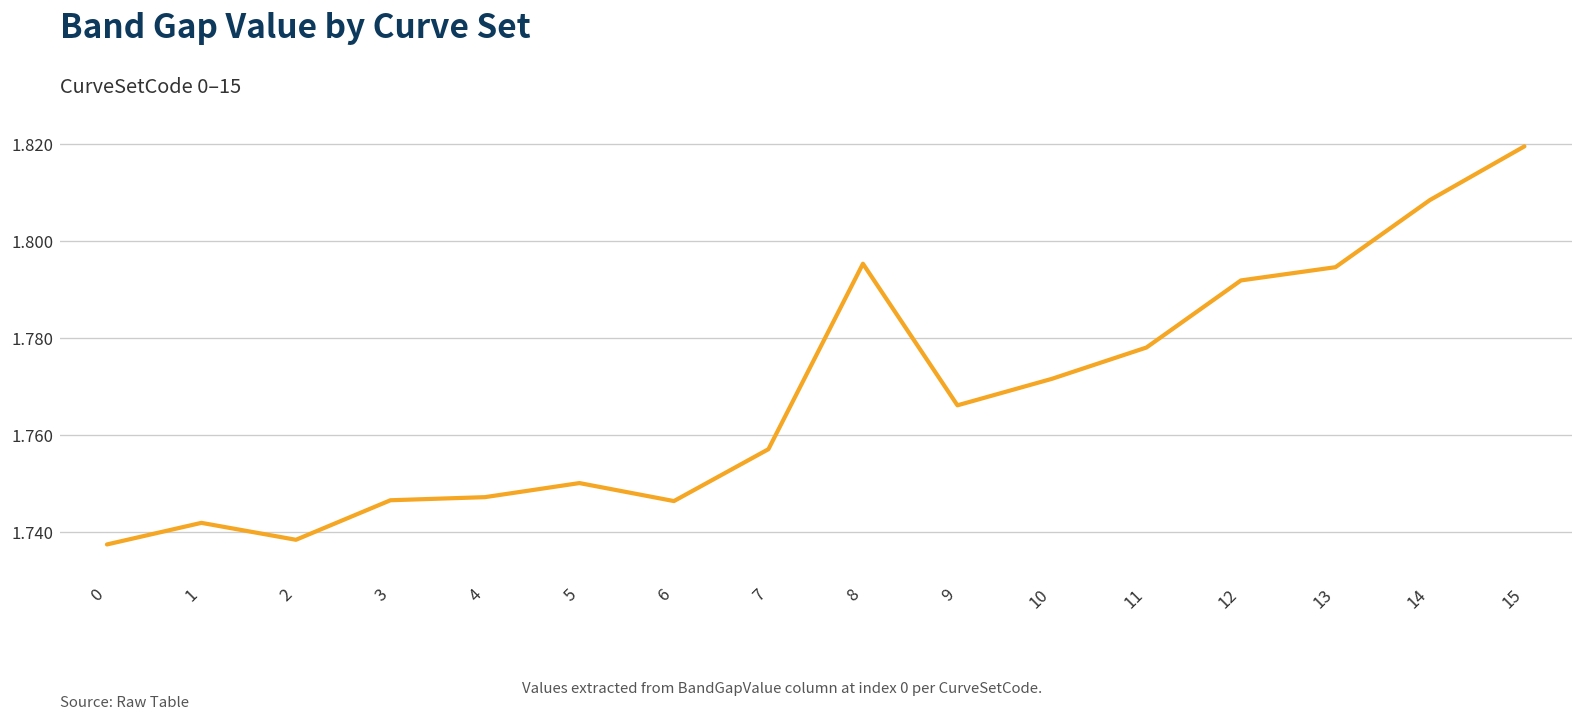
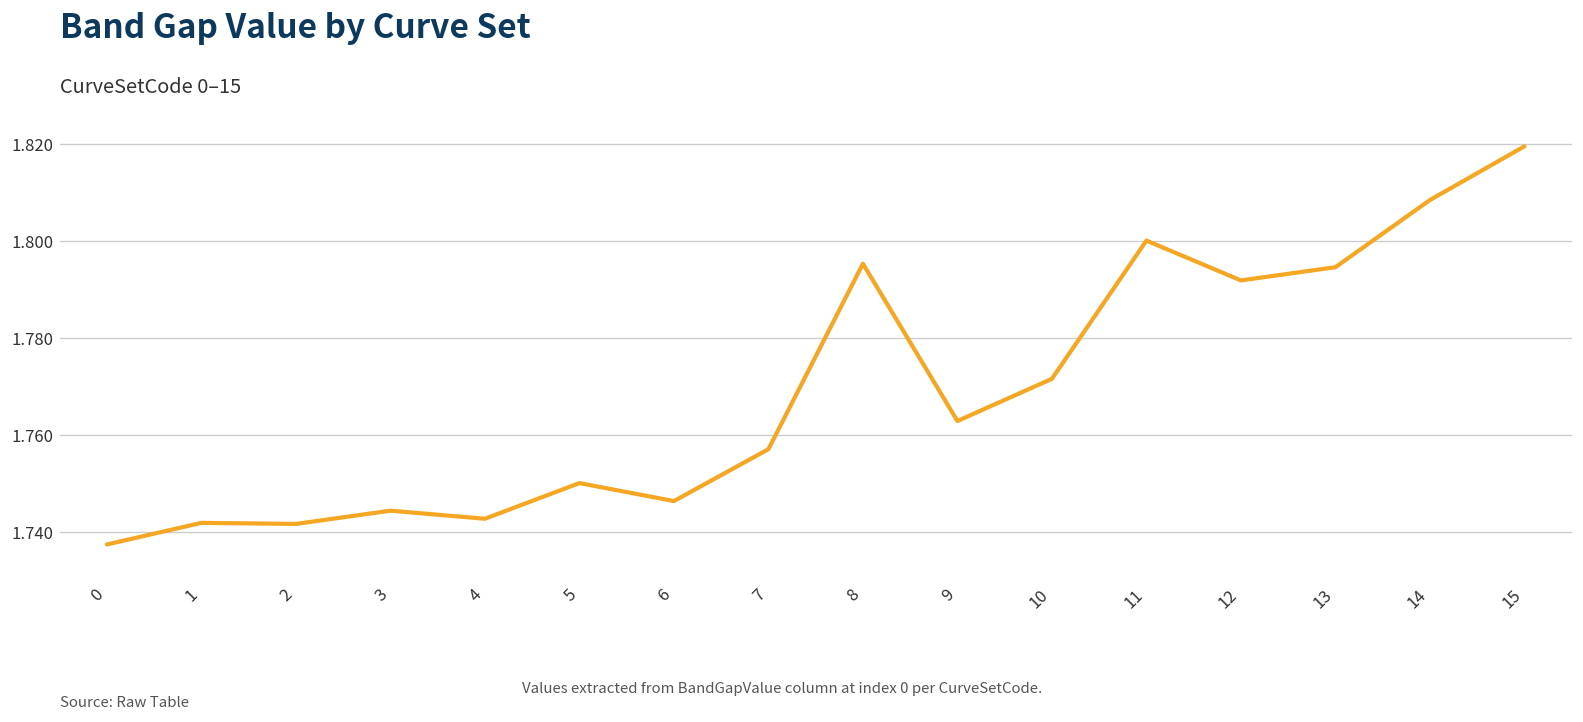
  {
    "0": 1.737,
    "1": 1.742,
-   "2": 1.738,
-   "3": 1.747,
-   "4": 1.747,
+   "2": 1.742,
+   "3": 1.744,
+   "4": 1.743,
    "5": 1.750,
    "6": 1.746,
    "7": 1.757,
    "8": 1.795,
-   "9": 1.766,
+   "9": 1.763,
    "10": 1.772,
-   "11": 1.778,
+   "11": 1.800,
    "12": 1.792,
    "13": 1.795,
    "14": 1.808,
    "15": 1.819
  }
